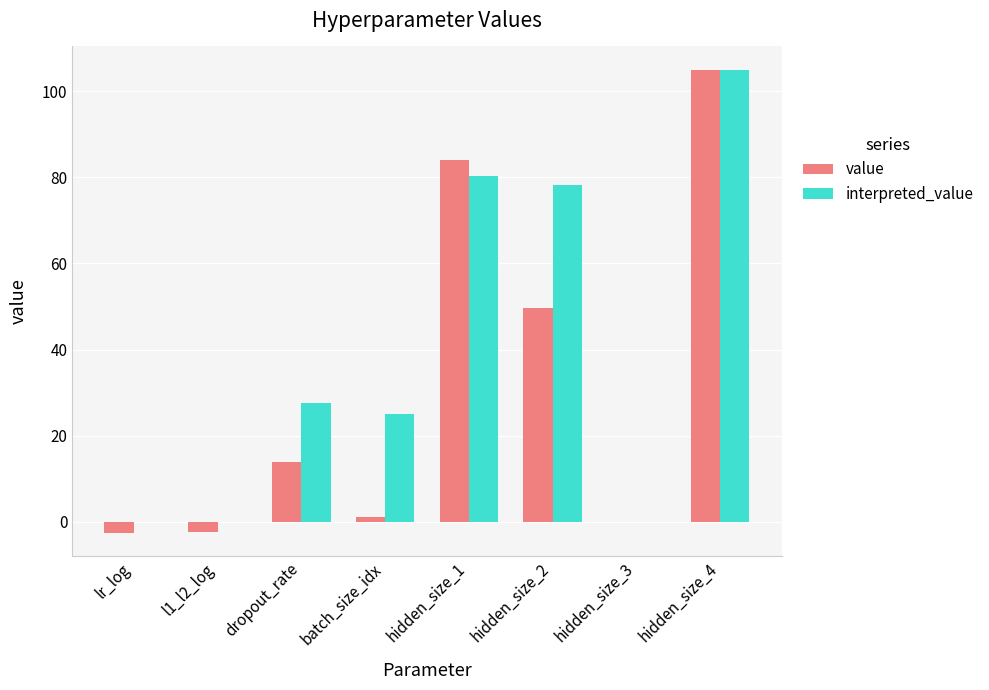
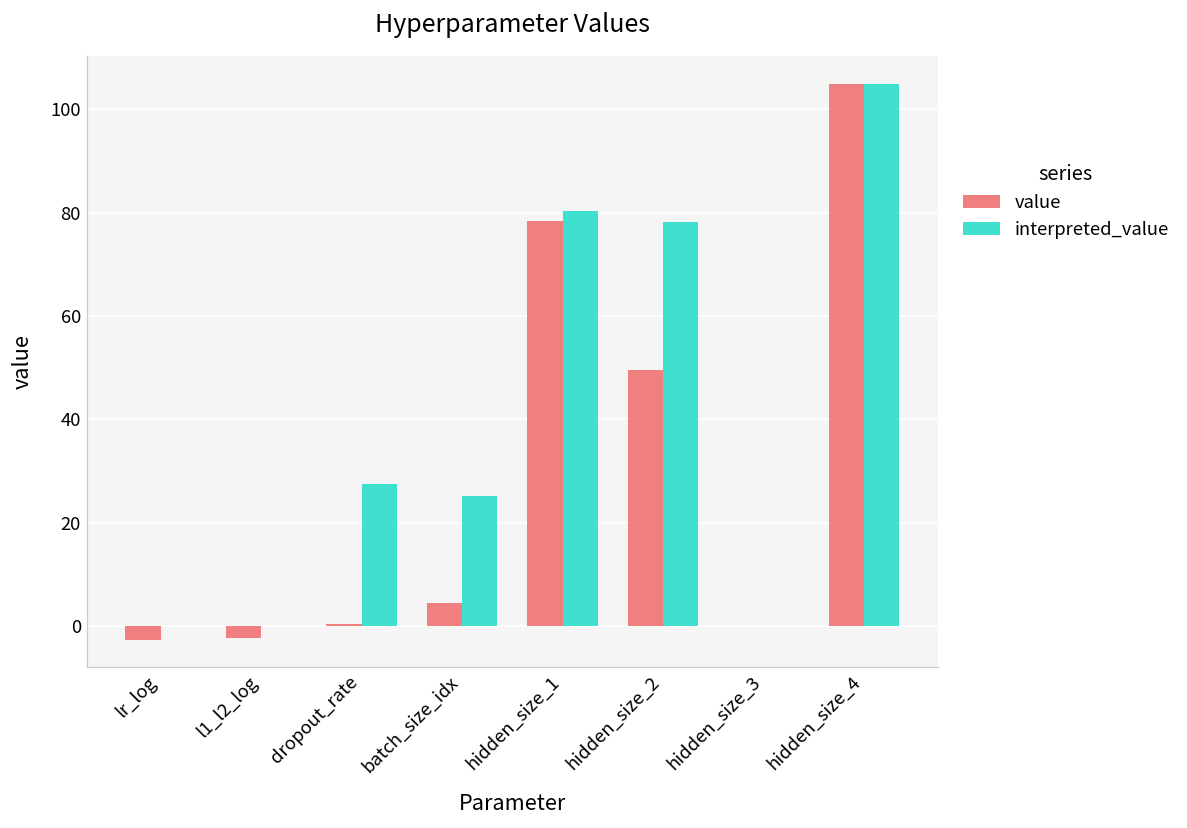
  {
    "value": {
      "lr_log": -3,
      "l1_l2_log": -2,
-     "dropout_rate": 14,
-     "batch_size_idx": 1,
-     "hidden_size_1": 84,
+     "dropout_rate": 0,
+     "batch_size_idx": 5,
+     "hidden_size_1": 78,
      "hidden_size_2": 50,
      "hidden_size_3": 0,
      "hidden_size_4": 105
    },
    "interpreted_value": {
      "dropout_rate": 28,
      "batch_size_idx": 25,
      "hidden_size_1": 80,
      "hidden_size_2": 78,
      "hidden_size_3": 0,
      "hidden_size_4": 105
    }
  }
